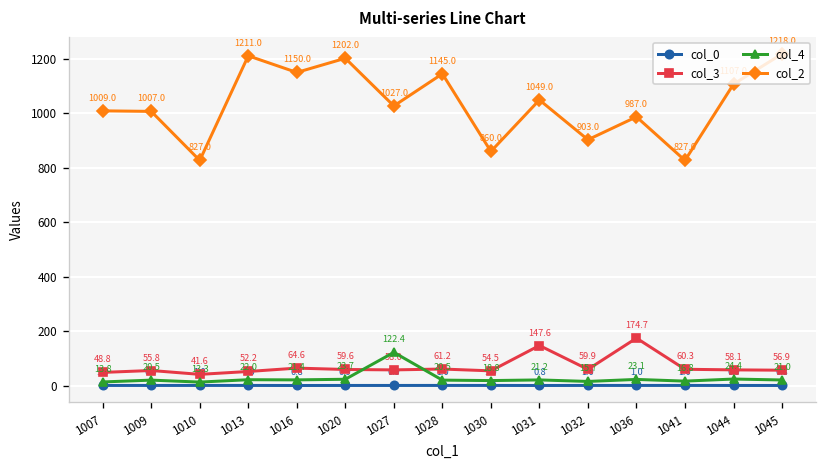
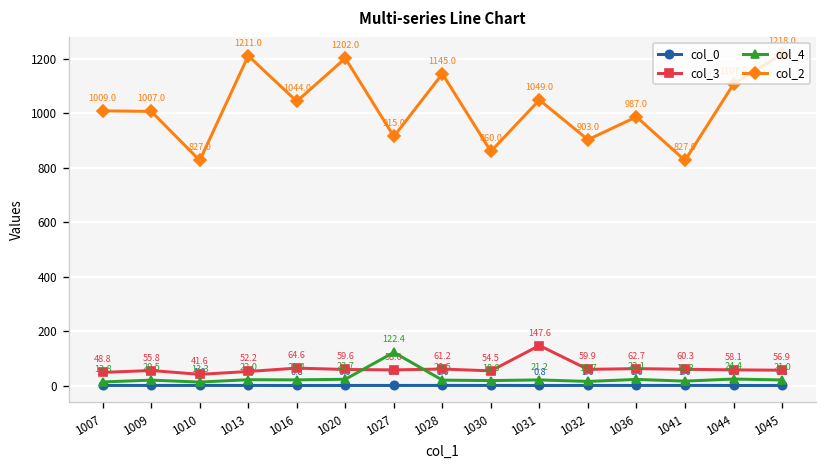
  {
    "col_3": {
      "1007": 48.8,
      "1009": 55.8,
      "1013": 52.2,
      "1016": 64.6,
      "1020": 59.6,
      "1028": 61.2,
      "1030": 54.5,
      "1031": 147.6,
      "1032": 59.9,
-     "1036": 174.7,
+     "1036": 62.7,
      "1041": 60.3,
      "1044": 58.1,
      "1045": 56.9
    },
    "col_4": {
      "1027": 122.4
    },
    "col_2": {
      "1007": 1009.0,
      "1009": 1007.0,
      "1010": 827.0,
      "1013": 1211.0,
-     "1016": 1150.0,
+     "1016": 1044.0,
      "1020": 1202.0,
-     "1027": 1027.0,
+     "1027": 915.0,
      "1028": 1145.0,
      "1030": 860.0,
      "1031": 1049.0,
      "1032": 903.0,
      "1036": 987.0,
      "1041": 827.0
    }
  }
